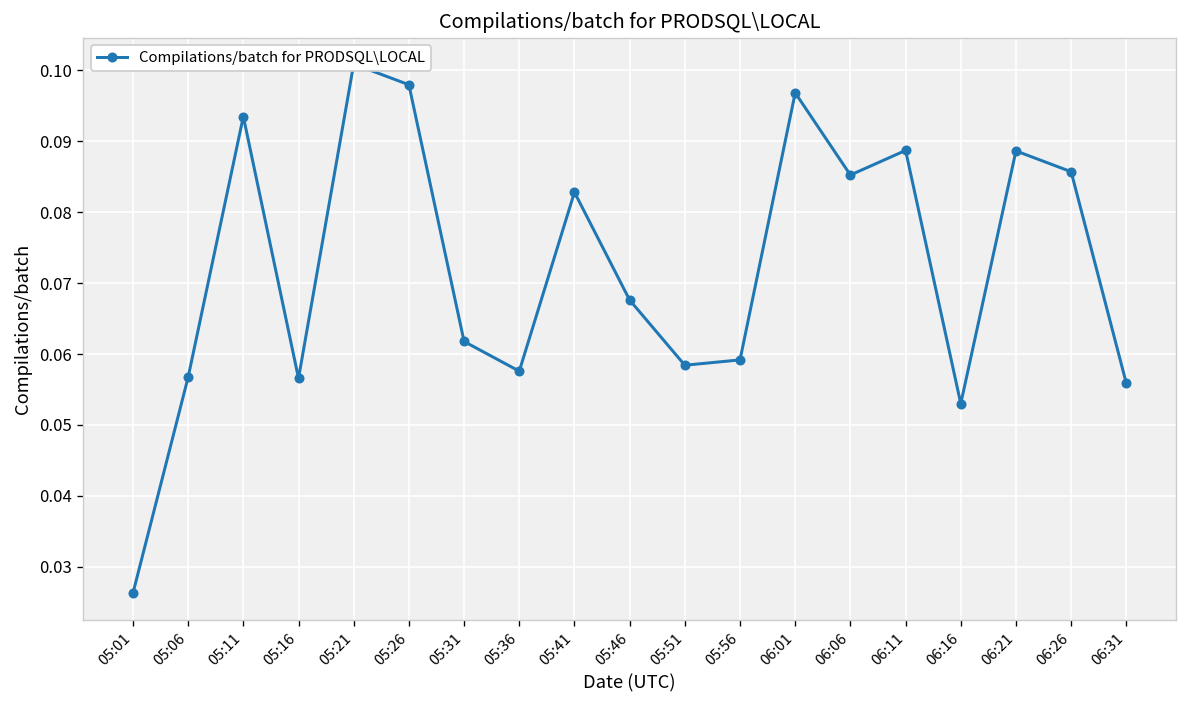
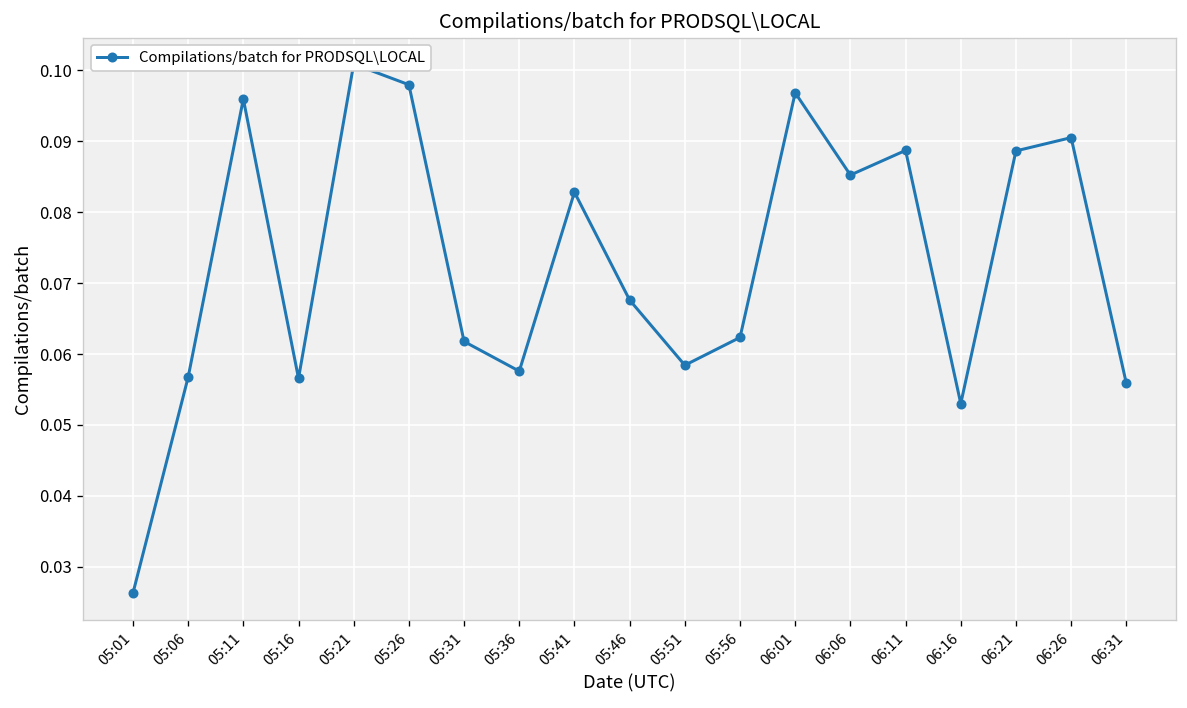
  {
    "05:01": 0.026,
    "05:06": 0.057,
-   "05:11": 0.094,
+   "05:11": 0.096,
    "05:16": 0.057,
    "05:26": 0.098,
    "05:31": 0.062,
    "05:36": 0.058,
    "05:41": 0.083,
    "05:46": 0.068,
    "05:51": 0.058,
-   "05:56": 0.059,
+   "05:56": 0.062,
    "06:01": 0.097,
    "06:06": 0.085,
    "06:11": 0.089,
    "06:16": 0.053,
    "06:21": 0.089,
-   "06:26": 0.086,
+   "06:26": 0.091,
    "06:31": 0.056
  }
